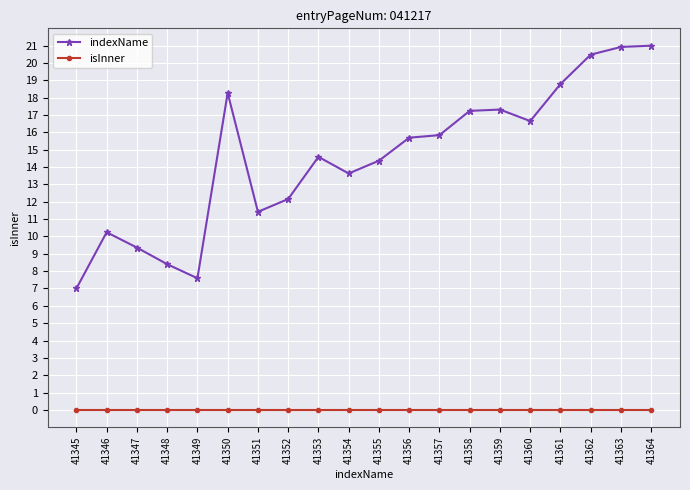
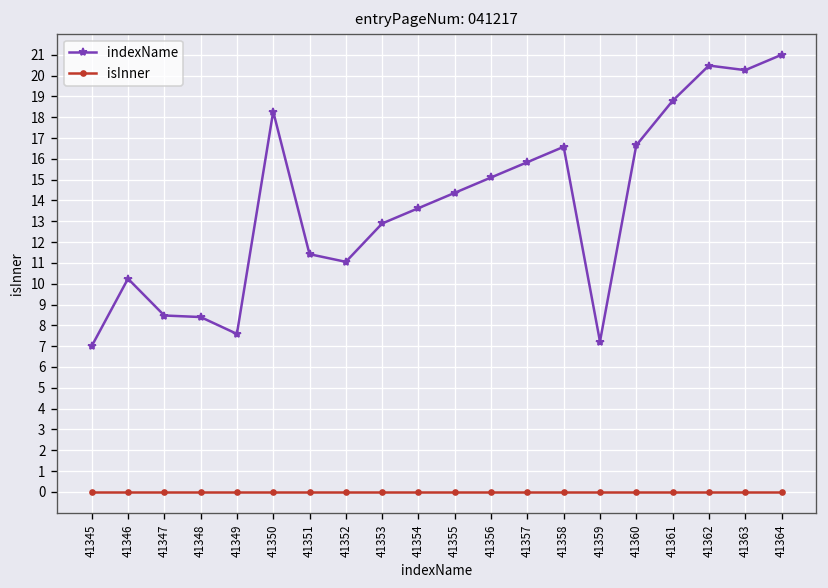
  {
    "indexName": {
      "41345": 7.0,
      "41346": 10.2,
-     "41347": 9.4,
+     "41347": 8.5,
      "41348": 8.4,
      "41349": 7.6,
      "41350": 18.3,
      "41351": 11.4,
-     "41352": 12.2,
-     "41353": 14.6,
+     "41352": 11.1,
+     "41353": 12.9,
      "41354": 13.6,
      "41355": 14.4,
-     "41356": 15.7,
+     "41356": 15.1,
      "41357": 15.8,
-     "41358": 17.2,
-     "41359": 17.3,
+     "41358": 16.6,
+     "41359": 7.2,
      "41360": 16.7,
      "41361": 18.8,
      "41362": 20.5,
-     "41363": 20.9,
+     "41363": 20.3,
      "41364": 21.0
    },
    "isInner": {
      "41345": 0.0,
      "41346": 0.0,
      "41347": 0.0,
      "41348": 0.0,
      "41349": 0.0,
      "41350": 0.0,
      "41351": 0.0,
      "41352": 0.0,
      "41353": 0.0,
      "41354": 0.0,
      "41355": 0.0,
      "41356": 0.0,
      "41357": 0.0,
      "41358": 0.0,
      "41359": 0.0,
      "41360": 0.0,
      "41361": 0.0,
      "41362": 0.0,
      "41363": 0.0,
      "41364": 0.0
    }
  }
